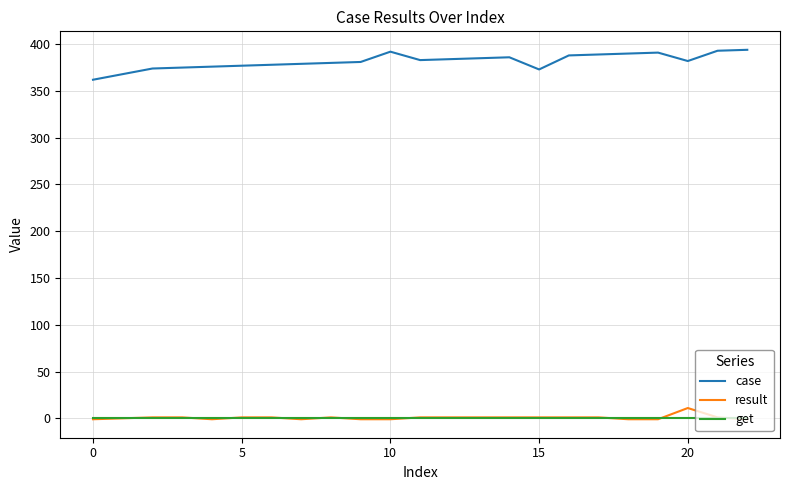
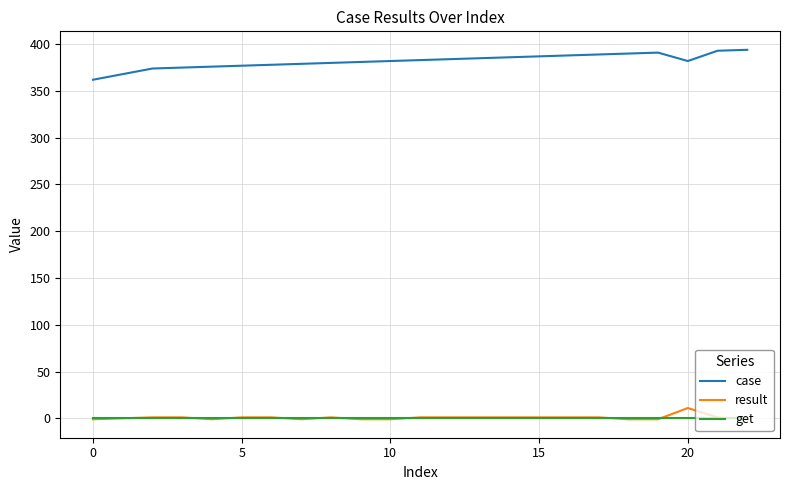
  {
    "case": {
      "0": 360,
      "5": 380,
-     "10": 390,
-     "15": 370,
+     "10": 380,
+     "15": 390,
      "20": 380
    },
    "result": {
      "20": 10
    },
    "get": {
      "20": 0
    }
  }
